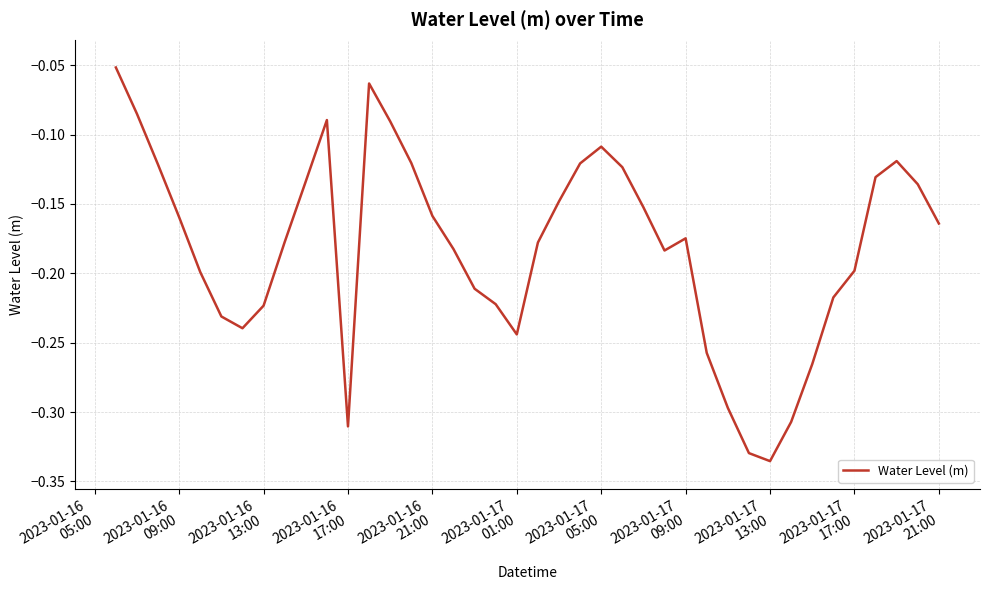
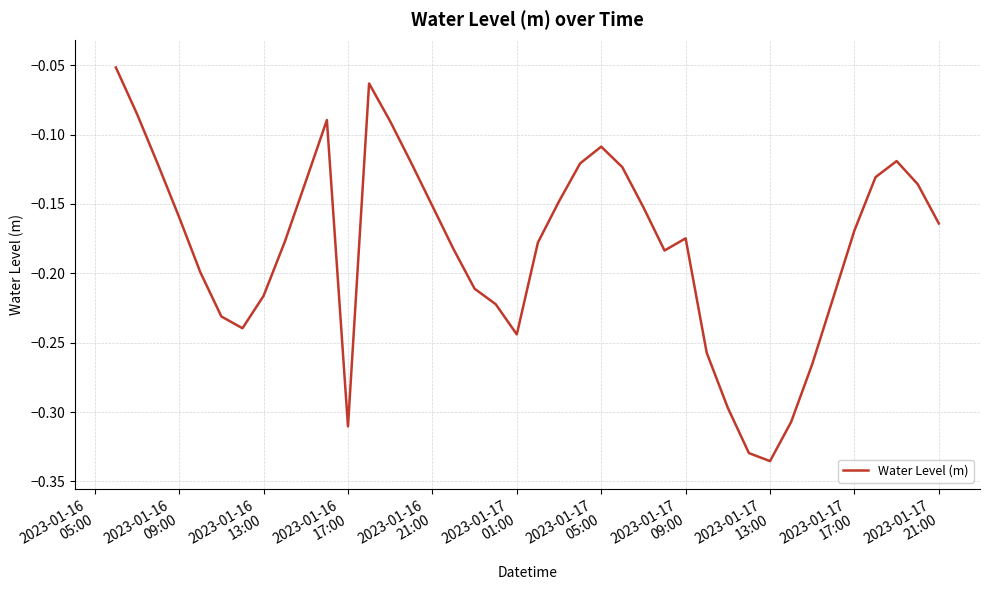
  {
    "2023-01-16 09:00": -0.160,
-   "2023-01-16 13:00": -0.223,
+   "2023-01-16 13:00": -0.216,
    "2023-01-16 17:00": -0.310,
-   "2023-01-16 21:00": -0.159,
+   "2023-01-16 21:00": -0.151,
    "2023-01-17 01:00": -0.244,
    "2023-01-17 05:00": -0.109,
    "2023-01-17 09:00": -0.175,
    "2023-01-17 13:00": -0.335,
-   "2023-01-17 17:00": -0.198,
+   "2023-01-17 17:00": -0.169,
    "2023-01-17 21:00": -0.164
  }
